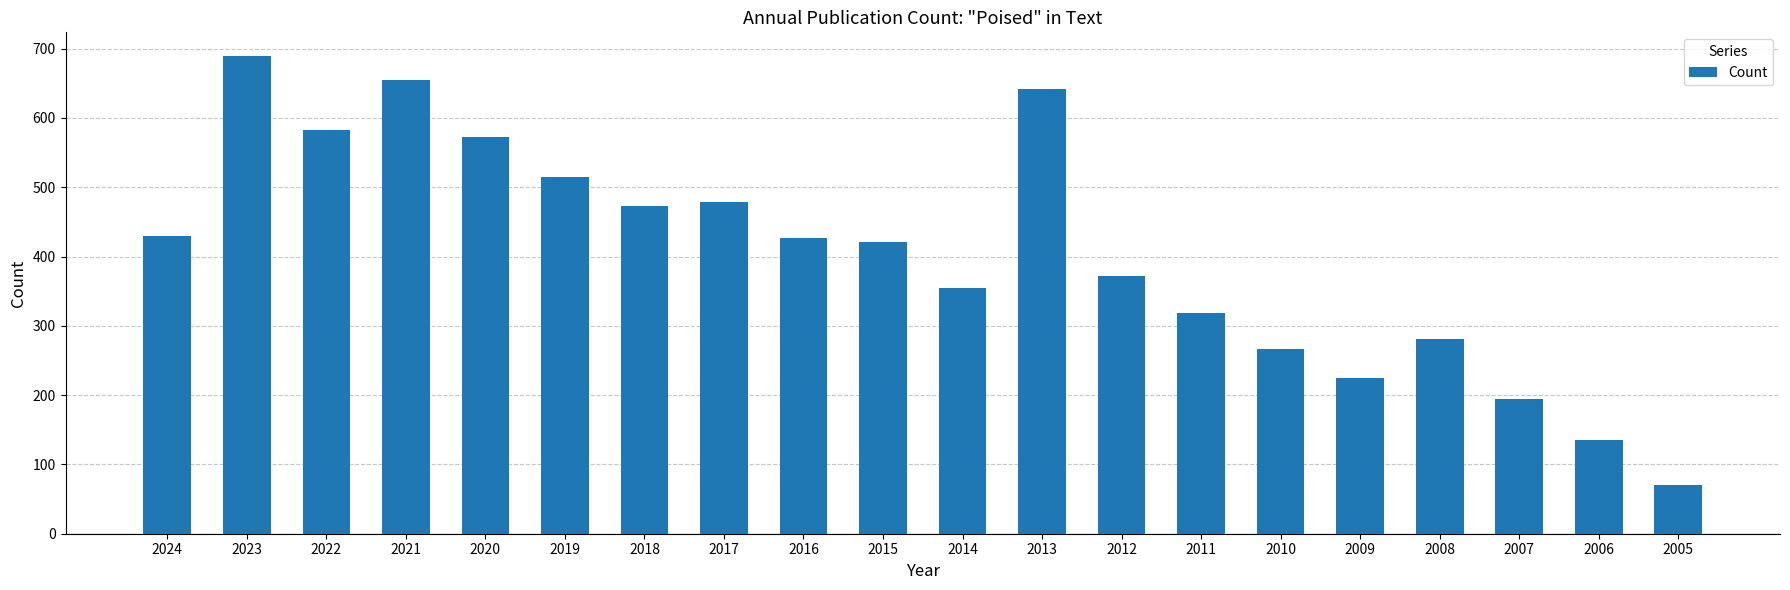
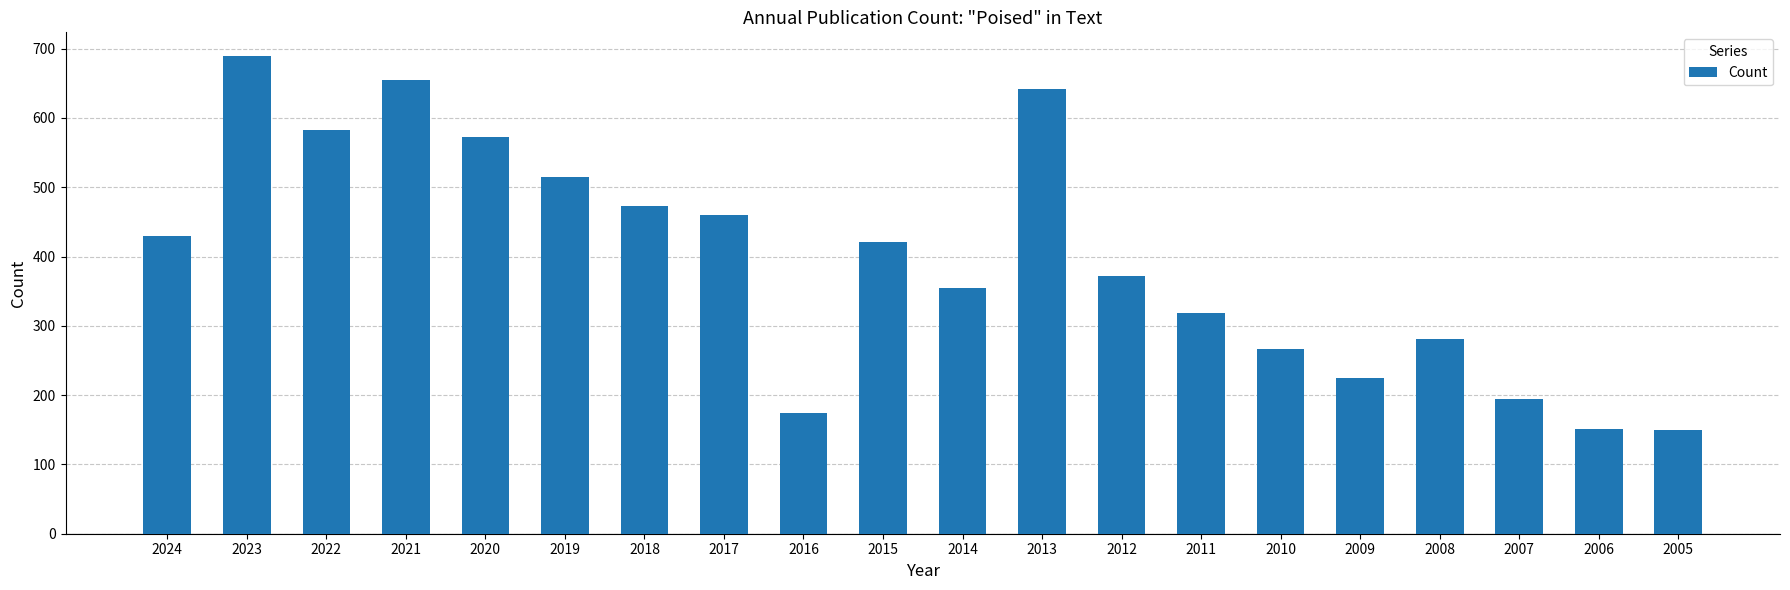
  {
    "2024": 430,
    "2023": 690,
    "2022": 580,
    "2021": 660,
    "2020": 570,
    "2019": 520,
    "2018": 470,
-   "2017": 480,
-   "2016": 430,
+   "2017": 460,
+   "2016": 170,
    "2015": 420,
    "2014": 360,
    "2013": 640,
    "2012": 370,
    "2011": 320,
    "2010": 270,
    "2009": 230,
    "2008": 280,
    "2007": 190,
-   "2006": 140,
-   "2005": 70
+   "2006": 150,
+   "2005": 150
  }
